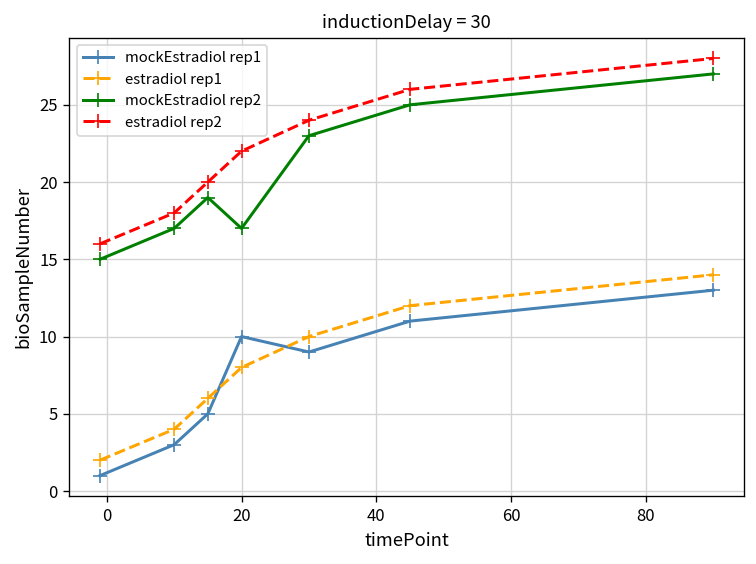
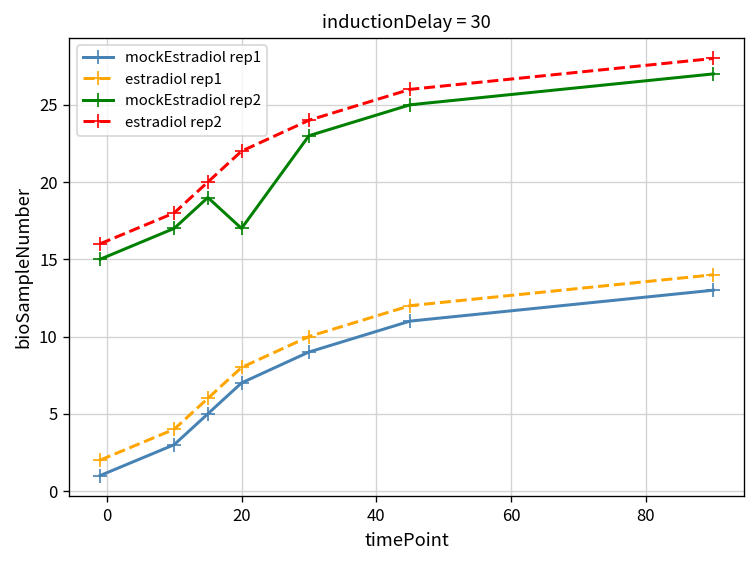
  {
    "mockEstradiol rep1": {
-     "20": 10
+     "20": 7
    },
    "estradiol rep1": {
      "20": 8
    },
    "mockEstradiol rep2": {
      "20": 17
    },
    "estradiol rep2": {
      "20": 22
    }
  }
